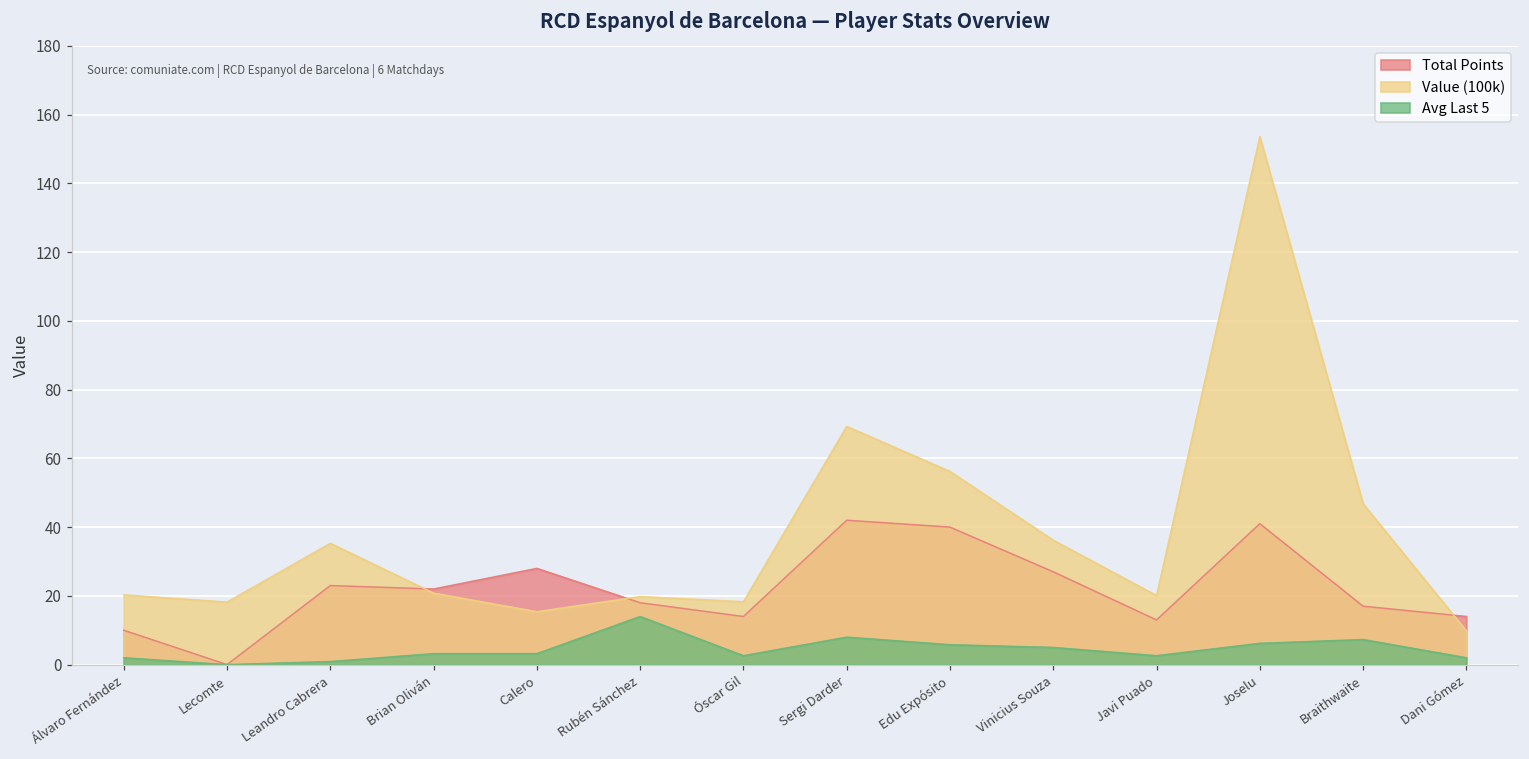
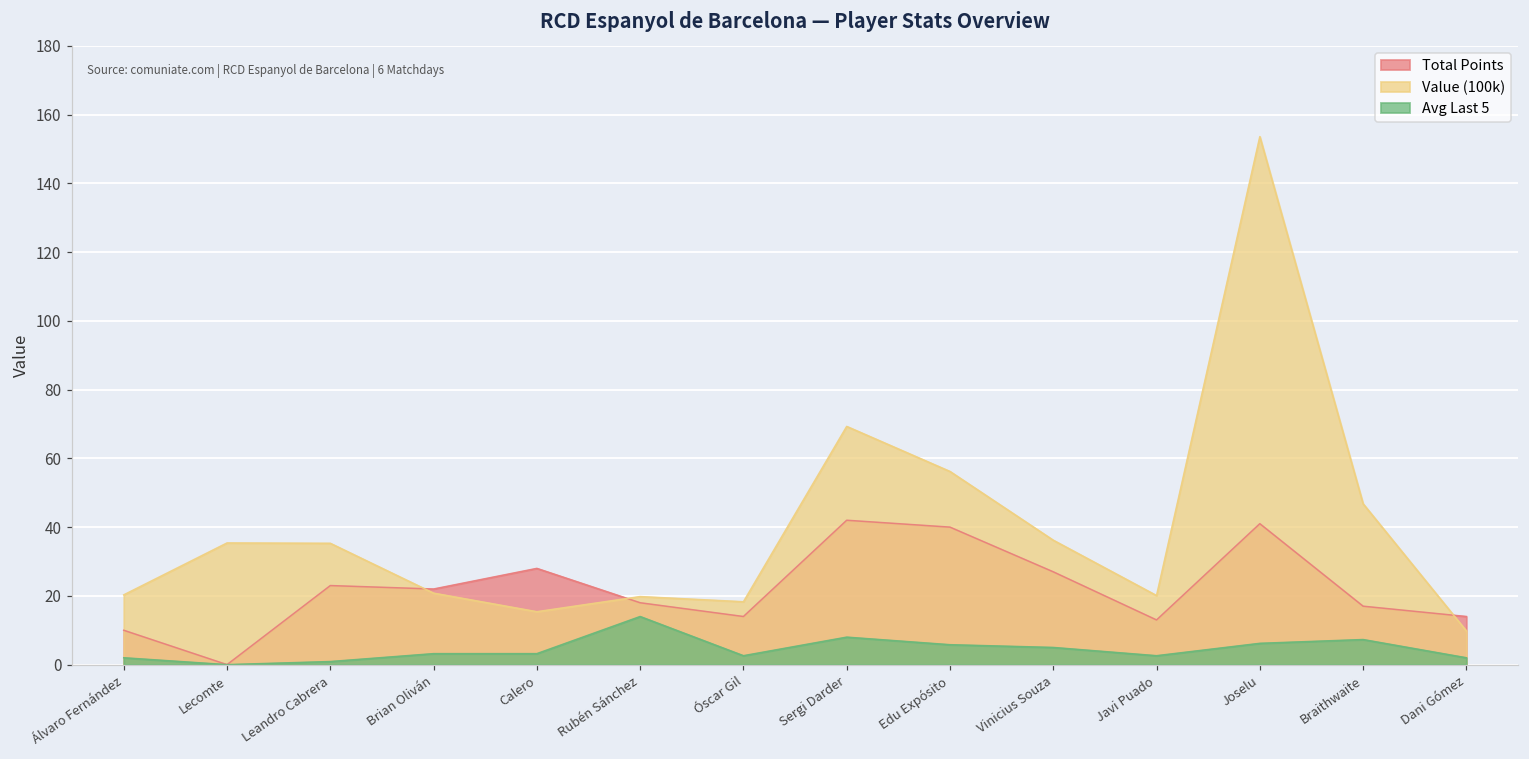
  {
    "Total Points": {
      "Álvaro Fernández": 10,
      "Leandro Cabrera": 23,
      "Brian Oliván": 22,
      "Calero": 28,
      "Rubén Sánchez": 18,
      "Óscar Gil": 14,
      "Sergi Darder": 42,
      "Edu Expósito": 40,
      "Vinicius Souza": 27,
      "Javi Puado": 13,
      "Joselu": 41,
      "Braithwaite": 17,
      "Dani Gómez": 14
    },
    "Value (100k)": {
      "Álvaro Fernández": 20,
-     "Lecomte": 18,
+     "Lecomte": 35,
      "Leandro Cabrera": 35,
      "Brian Oliván": 21,
      "Calero": 15,
      "Rubén Sánchez": 20,
      "Óscar Gil": 18,
      "Sergi Darder": 69,
      "Edu Expósito": 56,
      "Vinicius Souza": 36,
      "Javi Puado": 20,
      "Joselu": 154,
      "Braithwaite": 47,
      "Dani Gómez": 10
    },
    "Avg Last 5": {
      "Álvaro Fernández": 2,
      "Leandro Cabrera": 1,
      "Brian Oliván": 3,
      "Calero": 3,
      "Rubén Sánchez": 14,
      "Óscar Gil": 3,
      "Sergi Darder": 8,
      "Edu Expósito": 6,
      "Vinicius Souza": 5,
      "Javi Puado": 3,
      "Joselu": 6,
      "Braithwaite": 7,
      "Dani Gómez": 2
    }
  }
